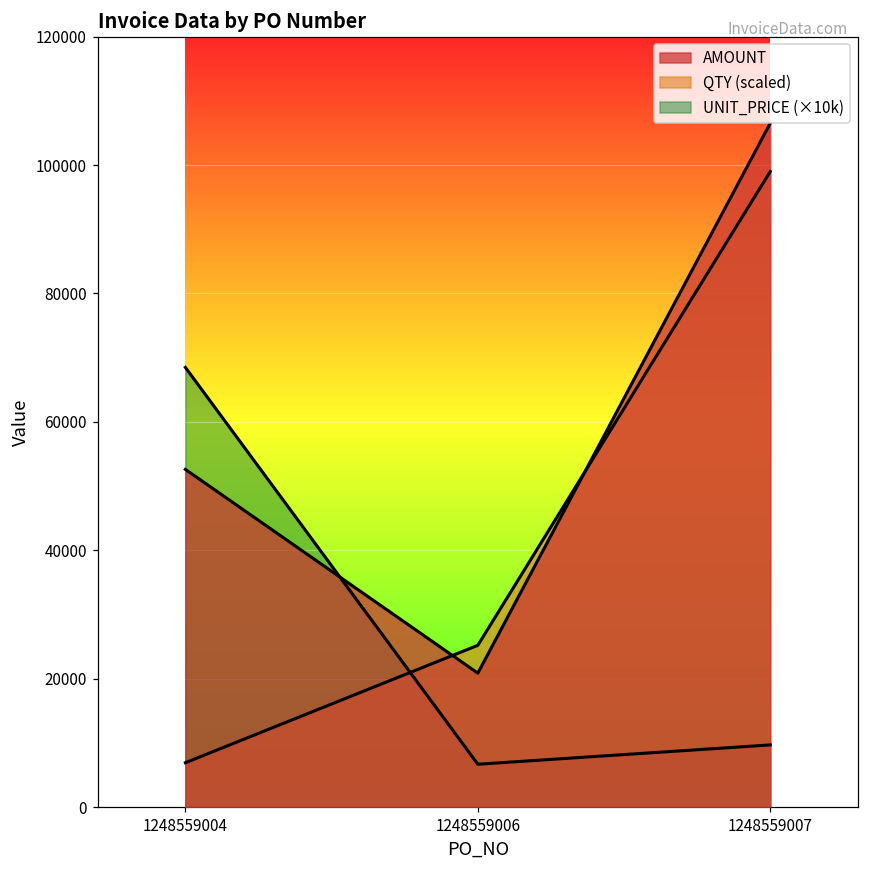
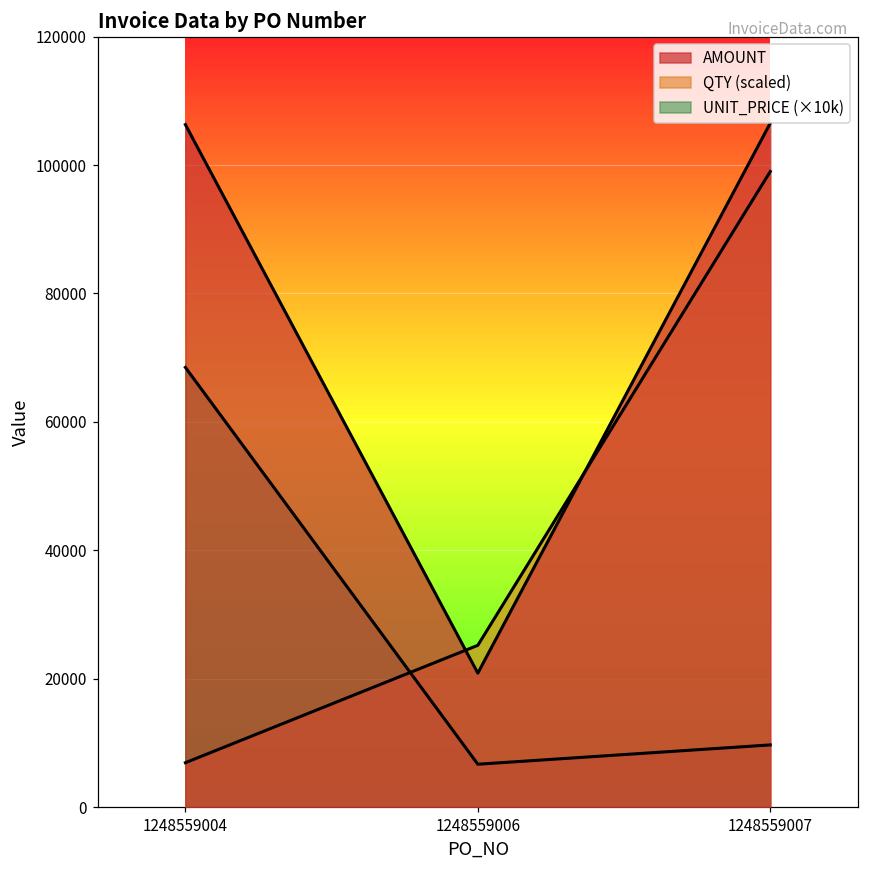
  {
    "AMOUNT": {
-     "1248559004": 53000,
+     "1248559004": 106000,
      "1248559006": 21000,
      "1248559007": 107000
    },
    "QTY (scaled)": {
      "1248559004": 7000,
      "1248559006": 25000,
      "1248559007": 99000
    },
    "UNIT_PRICE (×10k)": {
      "1248559004": 68000,
      "1248559006": 7000,
      "1248559007": 10000
    }
  }
